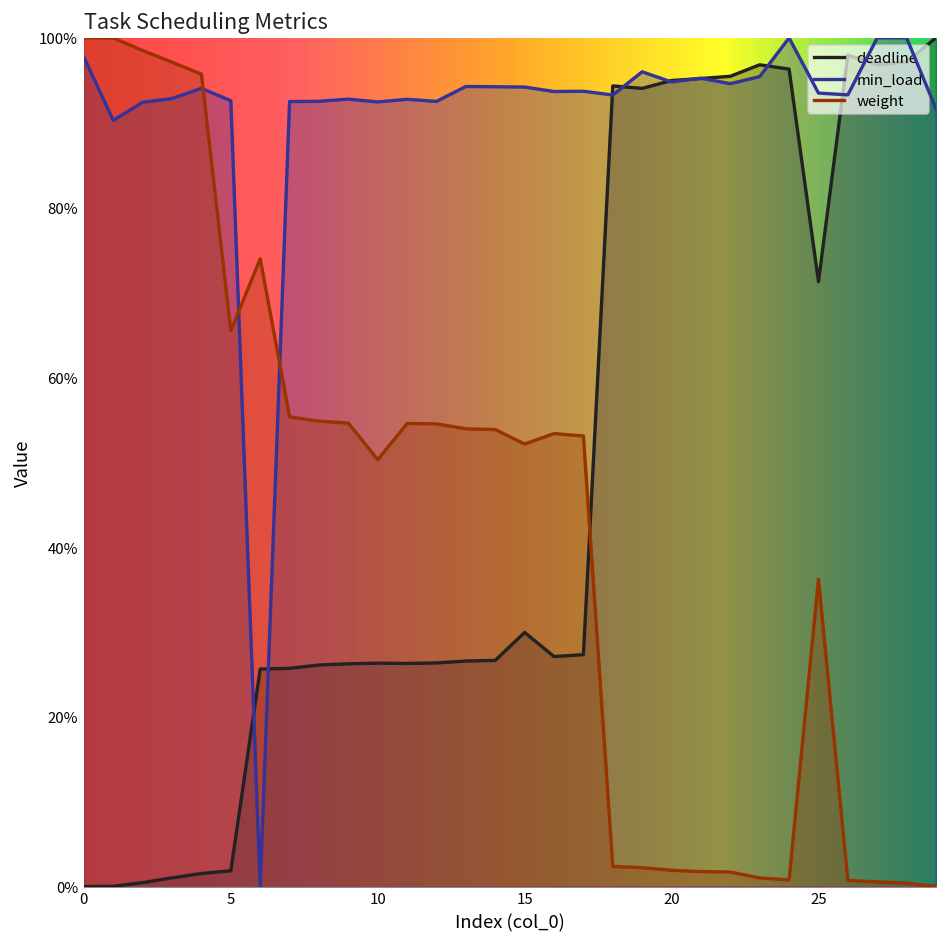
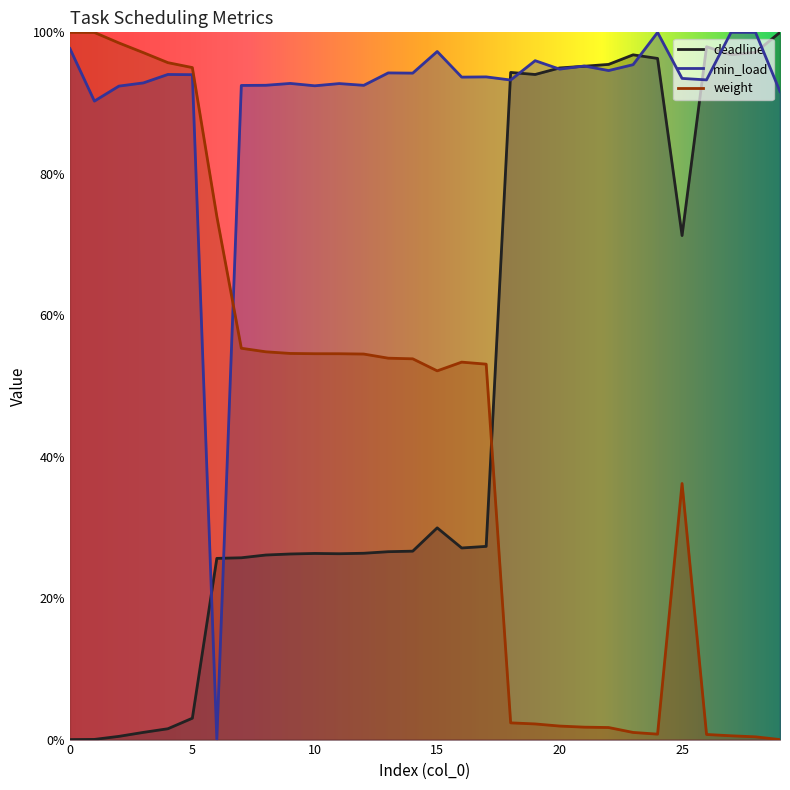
  {
    "deadline": {
      "0": "0%",
-     "5": "2%",
+     "5": "3%",
      "10": "26%",
      "15": "30%",
      "25": "71%"
    },
    "min_load": {
      "0": "98%",
-     "5": "93%",
+     "5": "94%",
      "10": "92%",
-     "15": "94%"
+     "15": "97%"
    },
    "weight": {
      "0": "100%",
-     "5": "65%",
-     "10": "50%",
+     "5": "95%",
+     "10": "55%",
      "15": "52%",
      "20": "2%",
      "25": "36%"
    }
  }
